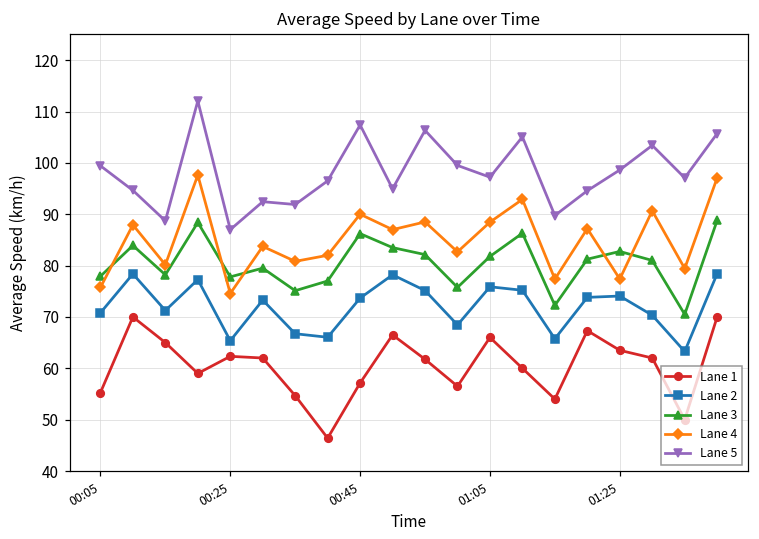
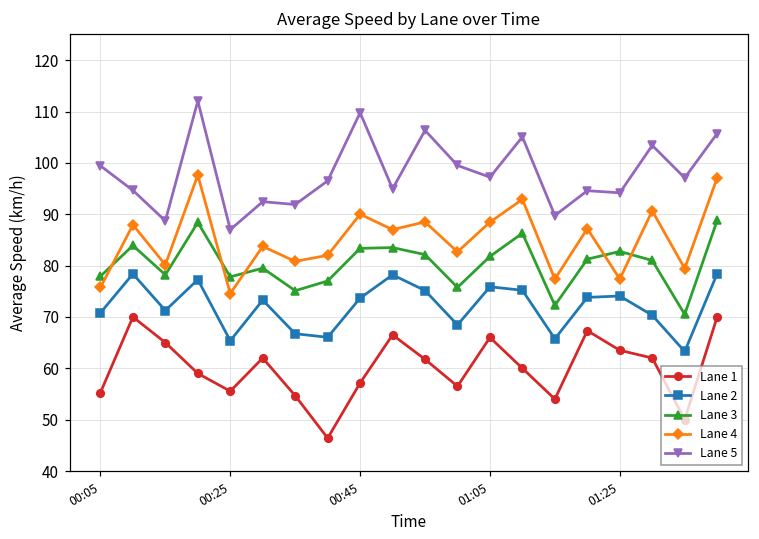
  {
    "Lane 1": {
      "00:05": 55,
-     "00:25": 62,
+     "00:25": 56,
      "00:45": 57,
      "01:05": 66,
      "01:25": 64
    },
    "Lane 2": {
      "00:05": 71,
      "00:25": 65,
      "00:45": 74,
      "01:05": 76,
      "01:25": 74
    },
    "Lane 3": {
      "00:05": 78,
      "00:25": 78,
-     "00:45": 86,
+     "00:45": 83,
      "01:05": 82,
      "01:25": 83
    },
    "Lane 4": {
      "00:05": 76,
      "00:25": 75,
      "00:45": 90,
      "01:05": 88,
      "01:25": 77
    },
    "Lane 5": {
      "00:05": 99,
      "00:25": 87,
-     "00:45": 107,
+     "00:45": 110,
      "01:05": 97,
-     "01:25": 99
+     "01:25": 94
    }
  }
